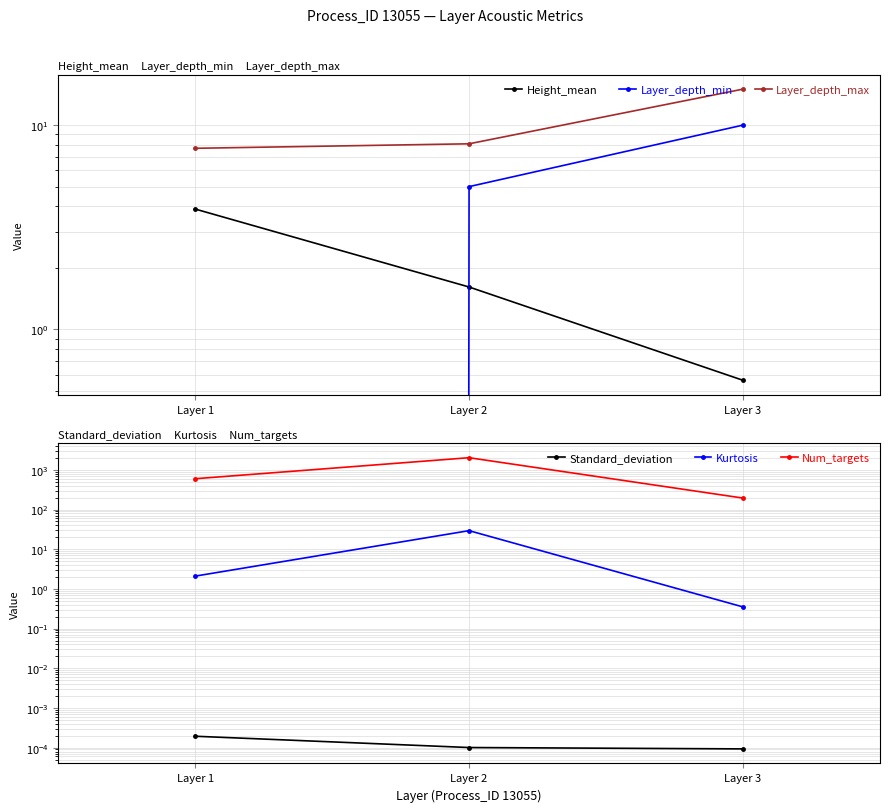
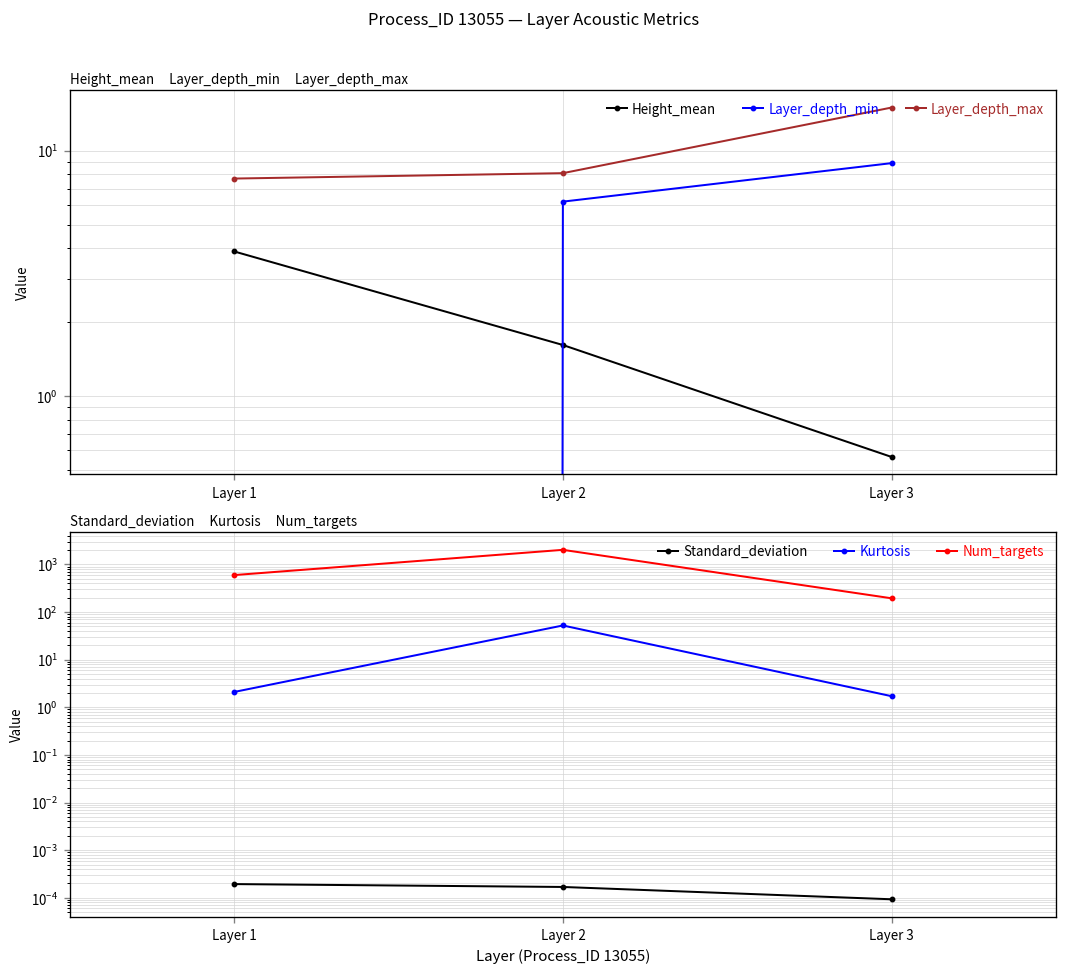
  {
    "Height_mean Layer_depth_min Layer_depth_max": {
      "Height_mean": {
        "Layer 1": 3.9,
        "Layer 2": 1.6,
        "Layer 3": 0.56
      },
      "Layer_depth_min": {
-       "Layer 2": 5.0,
-       "Layer 3": 10
+       "Layer 2": 6.2,
+       "Layer 3": 9
      },
      "Layer_depth_max": {
        "Layer 1": 7.7,
        "Layer 2": 8.1,
        "Layer 3": 15
      }
    },
    "Standard_deviation Kurtosis Num_targets": {
      "Standard_deviation": {
        "Layer 1": 0.0002,
-       "Layer 2": 0.00010,
+       "Layer 2": 0.00017,
        "Layer 3": 0.00009
      },
      "Kurtosis": {
        "Layer 1": 2,
-       "Layer 2": 30,
-       "Layer 3": 0.4
+       "Layer 2": 50,
+       "Layer 3": 1.7
      },
      "Num_targets": {
        "Layer 1": 600,
        "Layer 2": 2000,
        "Layer 3": 200
      }
    }
  }
